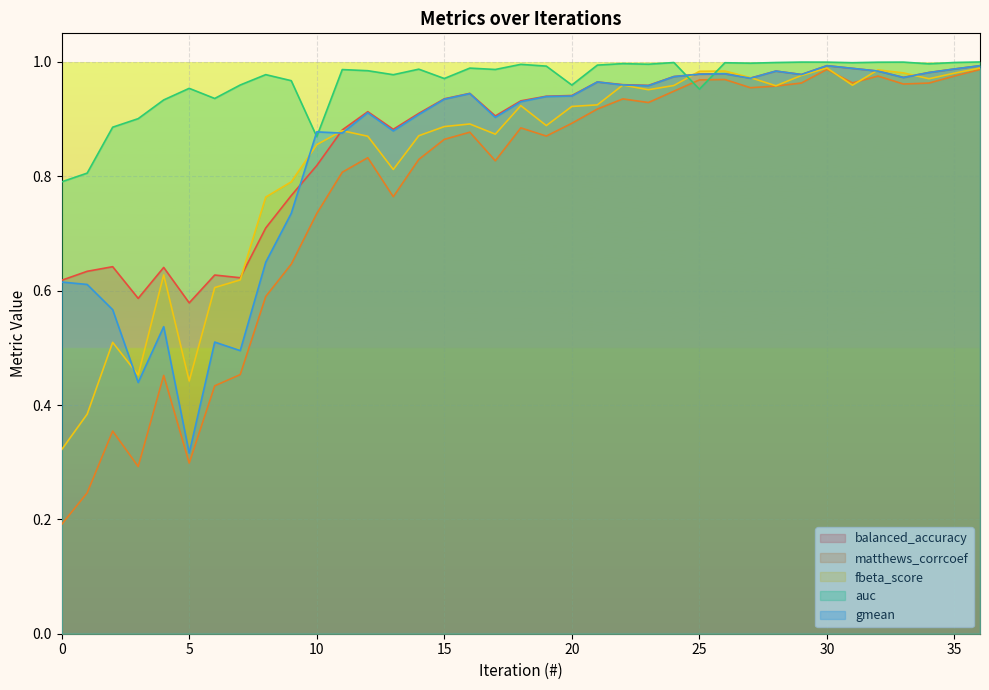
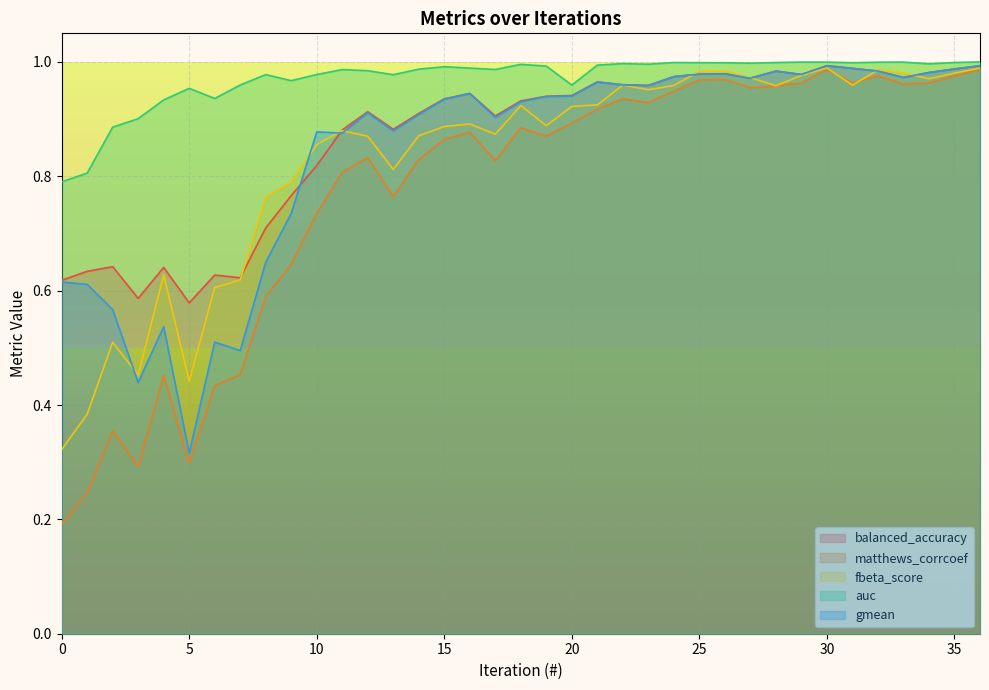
  {
    "auc": {
      "0": 0.79,
      "5": 0.95,
-     "10": 0.87,
-     "15": 0.97,
+     "10": 0.98,
+     "15": 0.99,
      "20": 0.96,
-     "25": 0.95,
+     "25": 1.00,
      "30": 1.00,
      "35": 1.00
    },
    "gmean": {
      "5": 0.32,
      "10": 0.88
    }
  }
